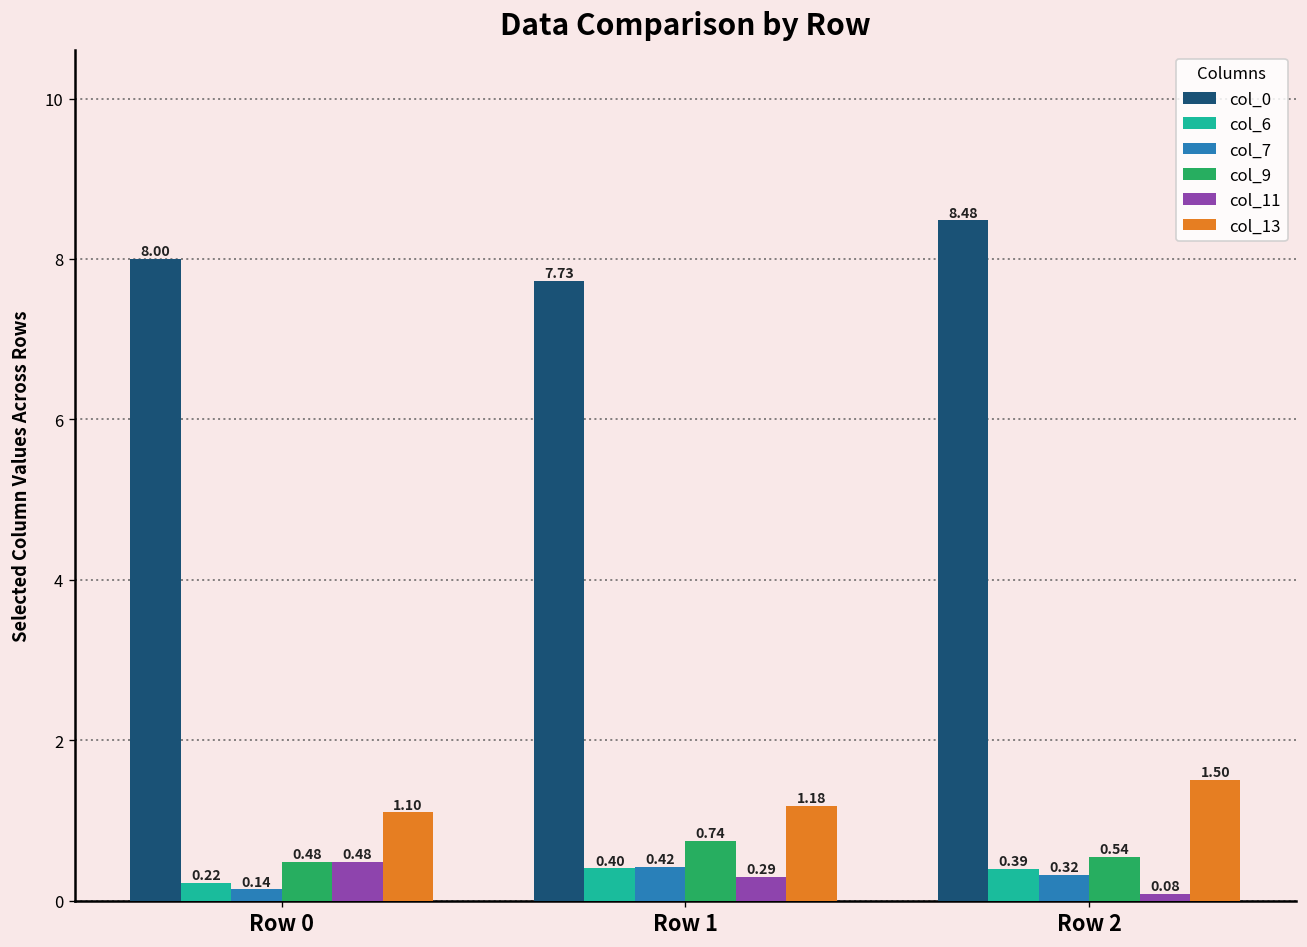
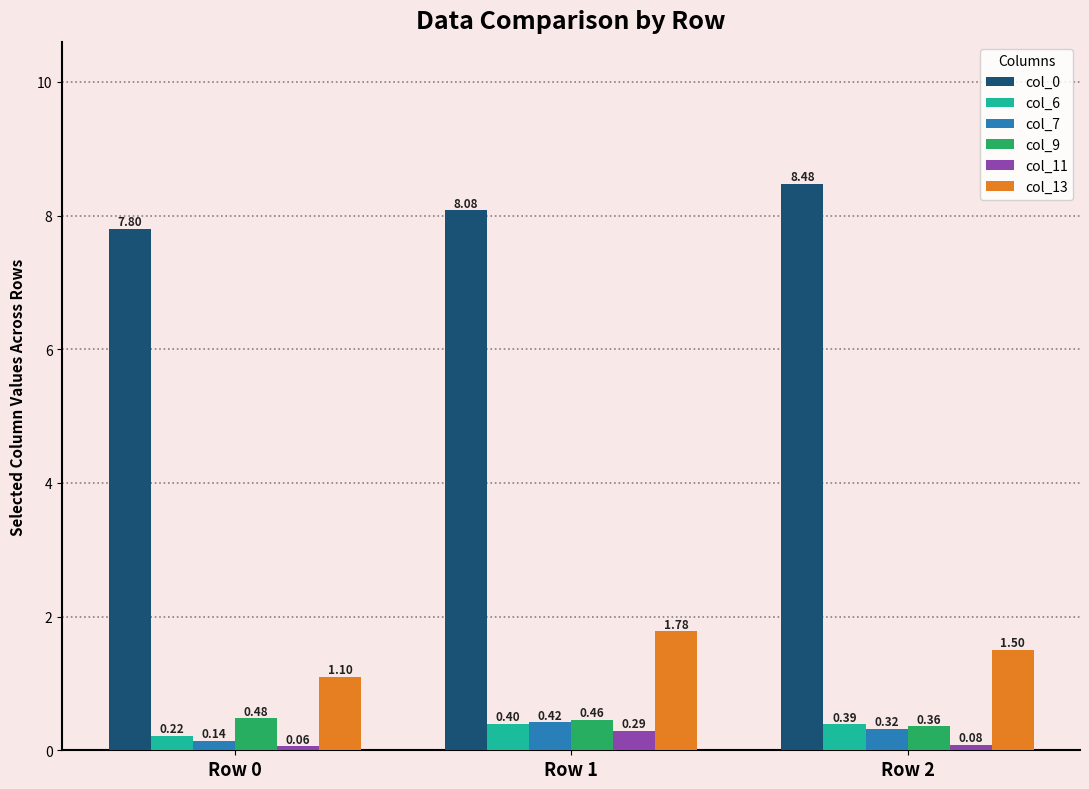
  {
    "col_0": {
-     "Row 0": 8.00,
-     "Row 1": 7.73,
+     "Row 0": 7.80,
+     "Row 1": 8.08,
      "Row 2": 8.48
    },
    "col_6": {
      "Row 0": 0.22,
      "Row 1": 0.40,
      "Row 2": 0.39
    },
    "col_7": {
      "Row 0": 0.14,
      "Row 1": 0.42,
      "Row 2": 0.32
    },
    "col_9": {
      "Row 0": 0.48,
-     "Row 1": 0.74,
-     "Row 2": 0.54
+     "Row 1": 0.46,
+     "Row 2": 0.36
    },
    "col_11": {
-     "Row 0": 0.48,
+     "Row 0": 0.06,
      "Row 1": 0.29,
      "Row 2": 0.08
    },
    "col_13": {
      "Row 0": 1.10,
-     "Row 1": 1.18,
+     "Row 1": 1.78,
      "Row 2": 1.50
    }
  }
